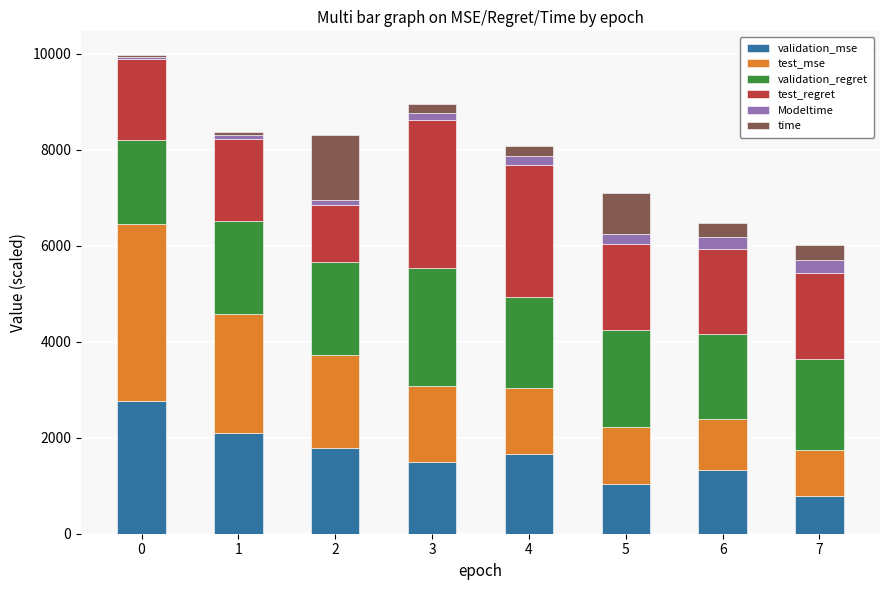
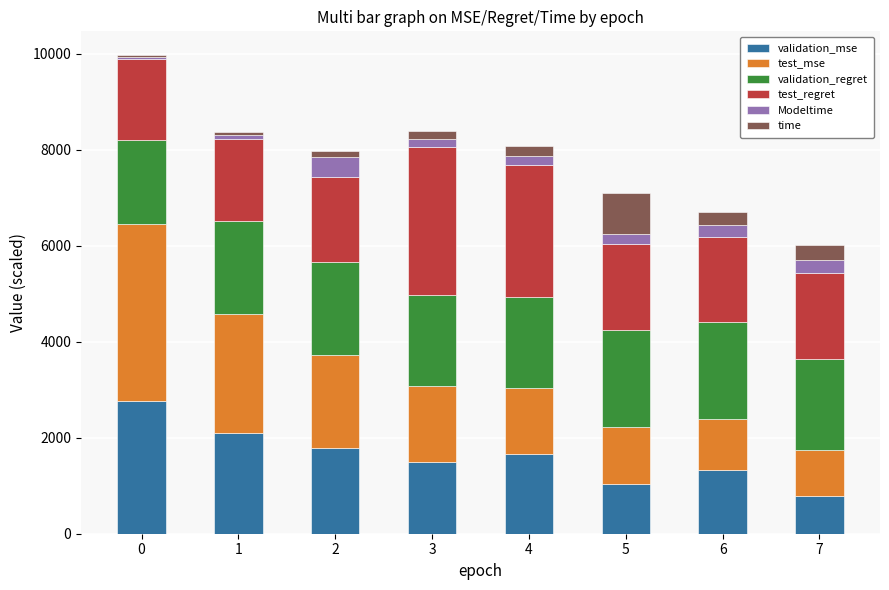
  {
    "validation_mse": {
      "0": 2800,
      "1": 2100,
      "2": 1800,
      "3": 1500,
      "4": 1700,
      "5": 1000,
      "6": 1300,
      "7": 800
    },
    "test_mse": {
      "0": 3700,
      "1": 2500,
      "2": 1900,
      "3": 1600,
      "4": 1400,
      "5": 1200,
      "6": 1000,
      "7": 1000
    },
    "validation_regret": {
      "0": 1800,
      "1": 1900,
      "2": 1900,
-     "3": 2400,
+     "3": 1900,
      "4": 1900,
      "5": 2000,
-     "6": 1800,
+     "6": 2000,
      "7": 1900
    },
    "test_regret": {
      "0": 1700,
      "1": 1700,
-     "2": 1200,
+     "2": 1800,
      "3": 3100,
      "4": 2700,
      "5": 1800,
      "6": 1800,
      "7": 1800
    },
    "Modeltime": {
      "1": 100,
-     "2": 100,
+     "2": 400,
      "3": 200,
      "4": 200,
      "5": 200,
      "6": 200,
      "7": 300
    },
    "time": {
      "1": 100,
-     "2": 1300,
+     "2": 100,
      "3": 200,
      "4": 200,
      "5": 900,
      "6": 300,
      "7": 300
    }
  }
